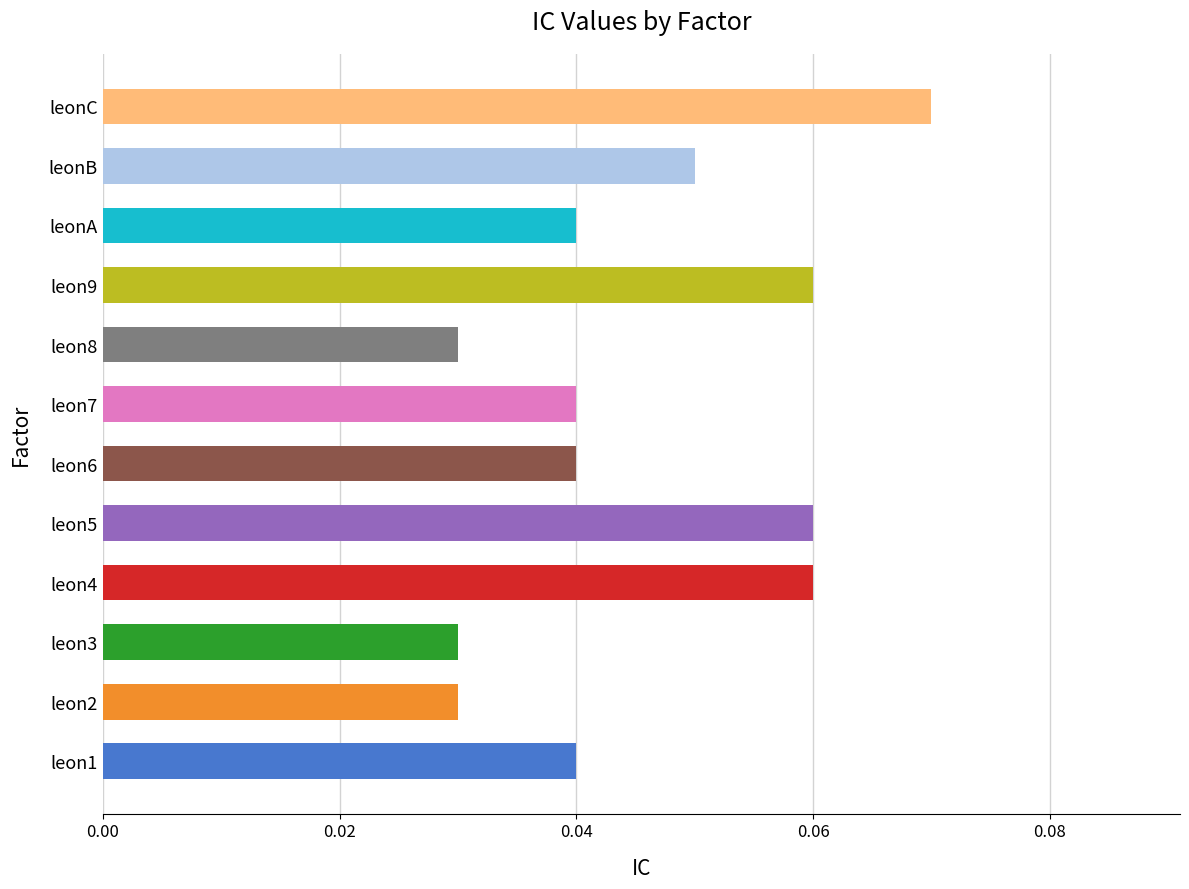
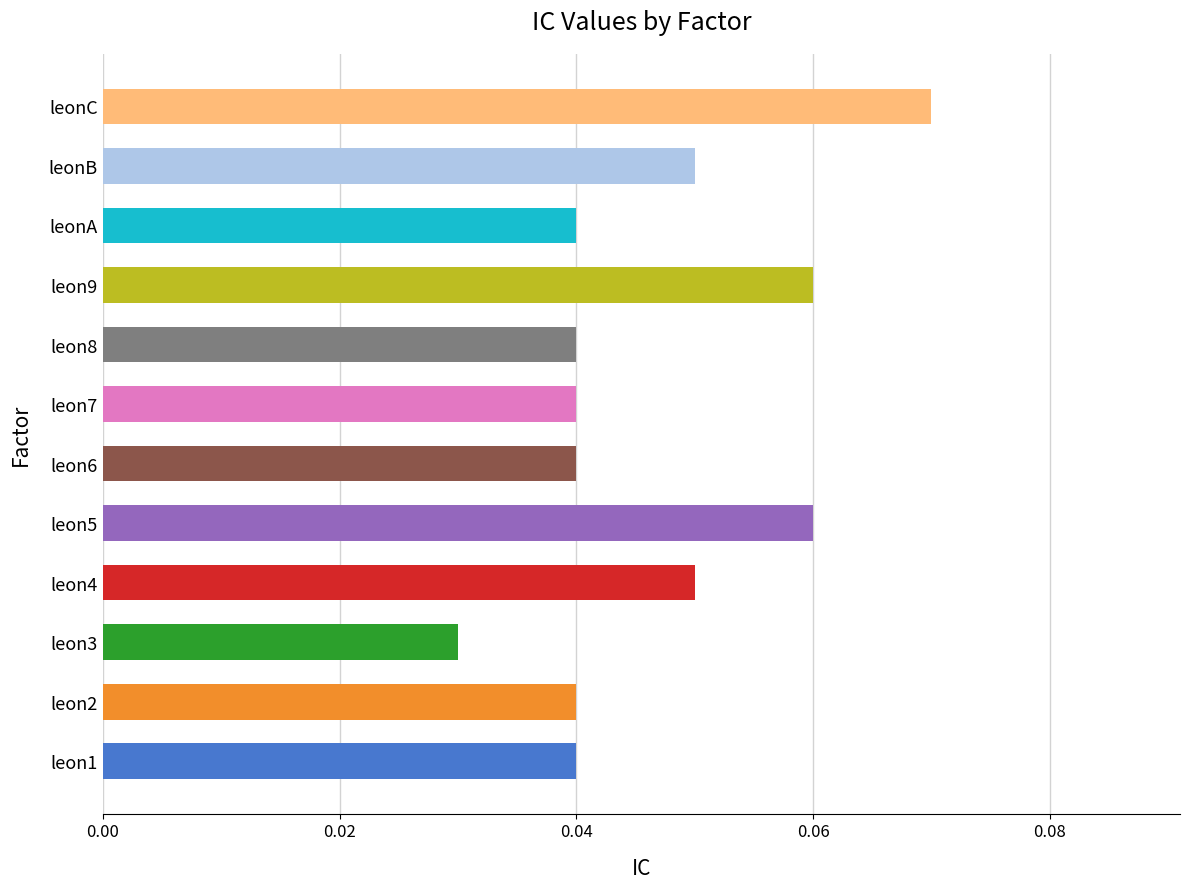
  {
    "leonC": 0.07,
    "leonB": 0.05,
    "leonA": 0.04,
    "leon9": 0.06,
-   "leon8": 0.03,
+   "leon8": 0.04,
    "leon7": 0.04,
    "leon6": 0.04,
    "leon5": 0.06,
-   "leon4": 0.06,
+   "leon4": 0.05,
    "leon3": 0.03,
-   "leon2": 0.03,
+   "leon2": 0.04,
    "leon1": 0.04
  }
